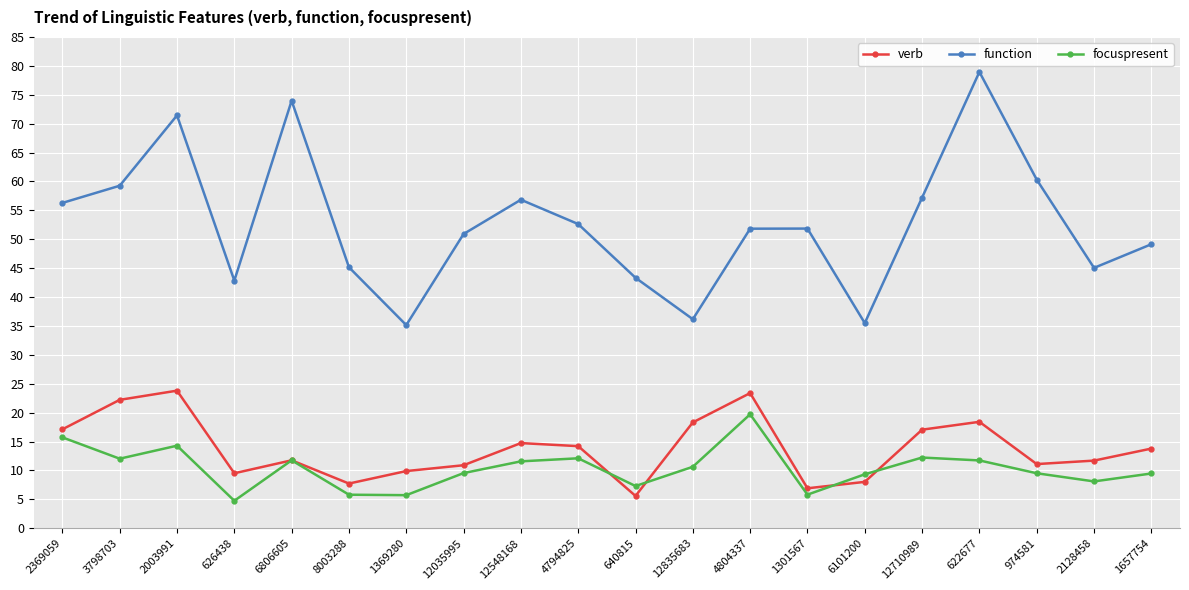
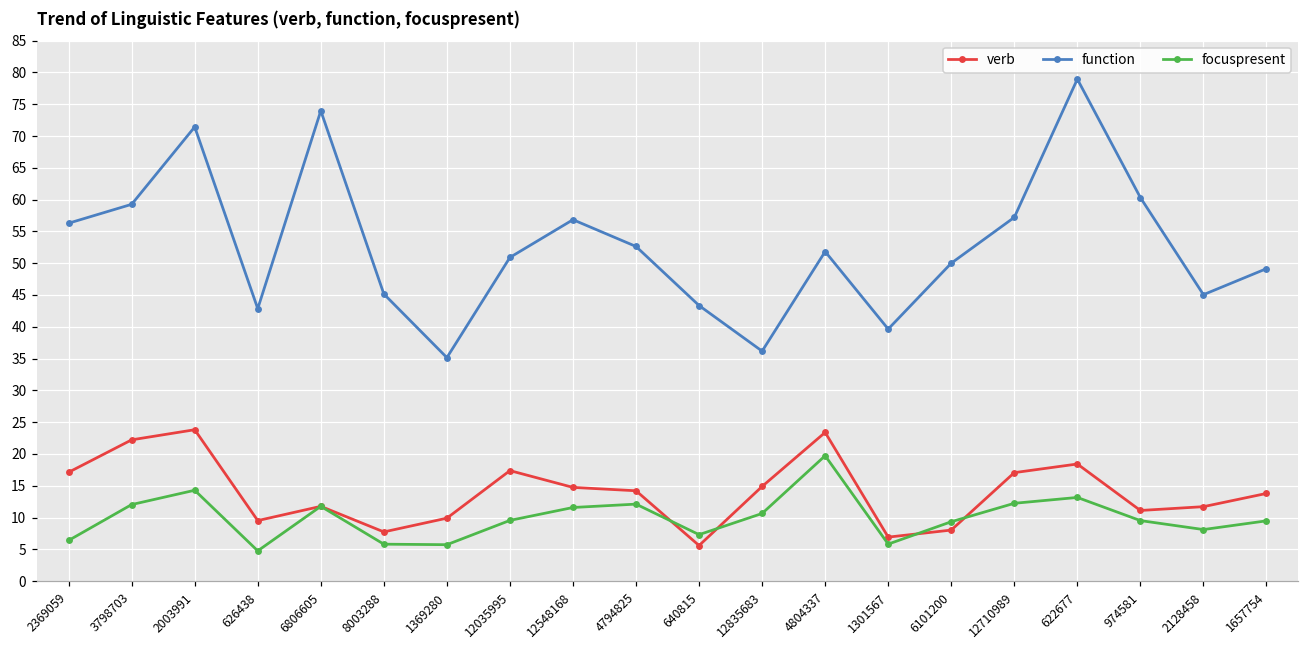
  {
    "verb": {
      "2369059": 17,
      "3798703": 22,
      "2003991": 24,
      "626438": 10,
      "8003288": 8,
      "1369280": 10,
-     "12035995": 11,
+     "12035995": 17,
      "12548168": 15,
      "4794825": 14,
      "640815": 6,
-     "12835683": 18,
+     "12835683": 15,
      "4804337": 23,
      "1301567": 7,
      "6101200": 8,
      "12710989": 17,
      "622677": 18,
      "974581": 11,
      "2128458": 12,
      "1657754": 14
    },
    "function": {
      "2369059": 56,
      "3798703": 59,
      "2003991": 71,
      "626438": 43,
      "6806605": 74,
      "8003288": 45,
      "1369280": 35,
      "12035995": 51,
      "12548168": 57,
      "4794825": 53,
      "640815": 43,
      "12835683": 36,
      "4804337": 52,
-     "1301567": 52,
-     "6101200": 36,
+     "1301567": 40,
+     "6101200": 50,
      "12710989": 57,
      "622677": 79,
      "974581": 60,
      "2128458": 45,
      "1657754": 49
    },
    "focuspresent": {
-     "2369059": 16,
+     "2369059": 6,
      "3798703": 12,
      "2003991": 14,
      "626438": 5,
      "8003288": 6,
      "1369280": 6,
      "12035995": 10,
      "12548168": 12,
      "4794825": 12,
      "640815": 7,
      "12835683": 11,
      "4804337": 20,
      "1301567": 6,
      "6101200": 9,
      "12710989": 12,
-     "622677": 12,
+     "622677": 13,
      "974581": 10,
      "2128458": 8,
      "1657754": 9
    }
  }
